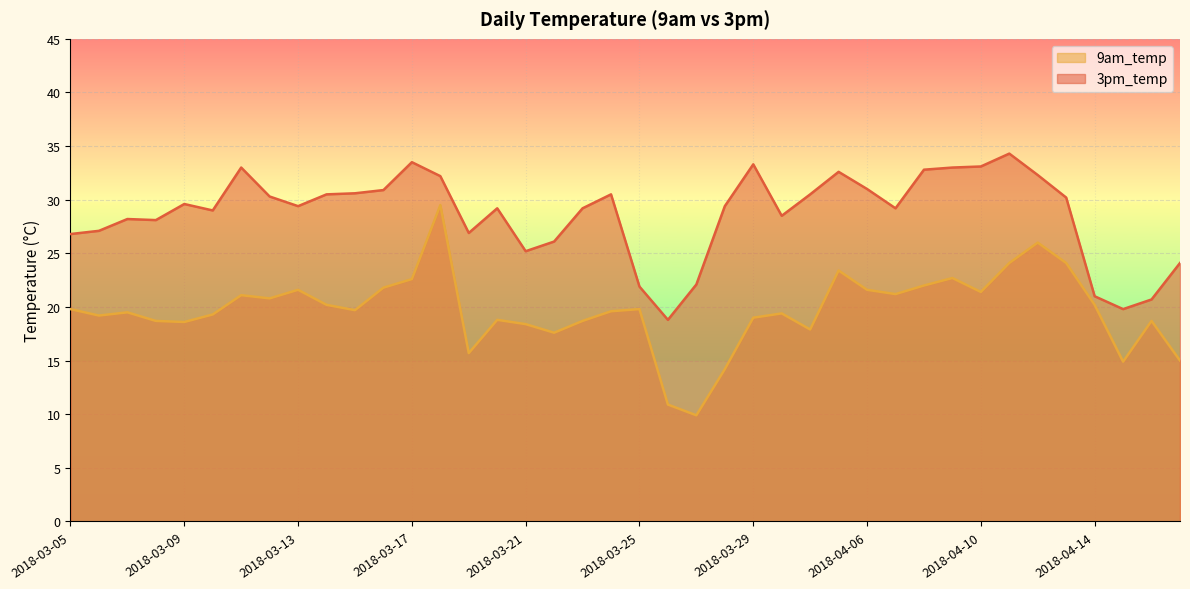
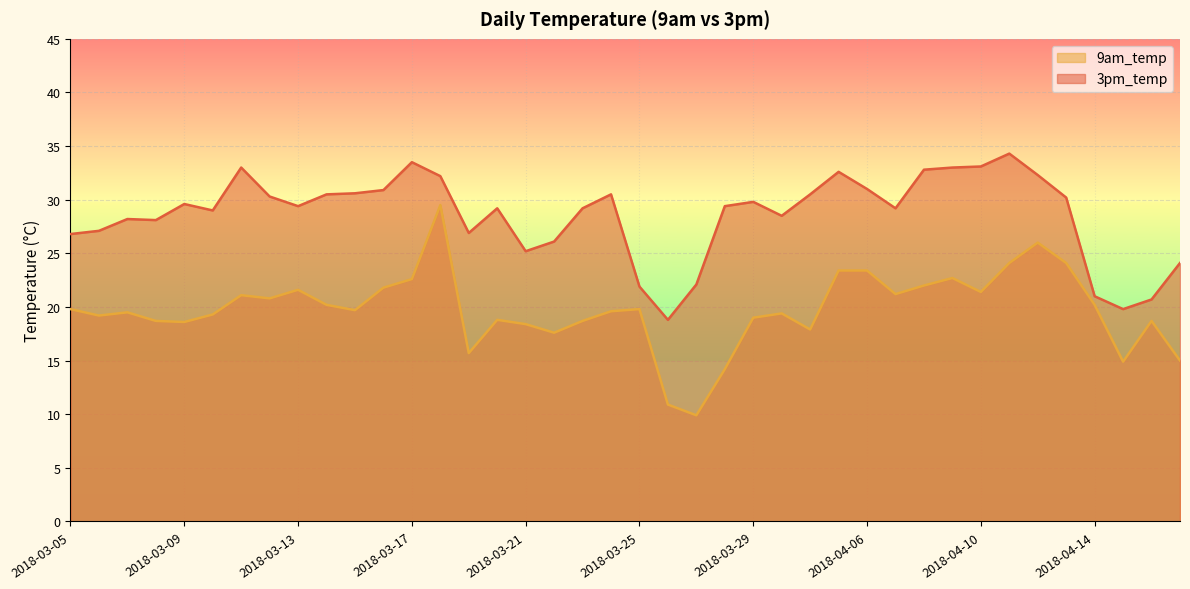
  {
    "9am_temp": {
      "2018-03-05": 19.8,
      "2018-03-09": 18.6,
      "2018-03-13": 21.6,
      "2018-03-17": 22.6,
      "2018-03-21": 18.4,
      "2018-03-25": 19.8,
      "2018-03-29": 19.0,
-     "2018-04-06": 21.6,
+     "2018-04-06": 23.4,
      "2018-04-10": 21.4,
      "2018-04-14": 20.2
    },
    "3pm_temp": {
      "2018-03-05": 26.8,
      "2018-03-09": 29.6,
      "2018-03-13": 29.4,
      "2018-03-17": 33.5,
      "2018-03-21": 25.2,
      "2018-03-25": 21.9,
-     "2018-03-29": 33.3,
+     "2018-03-29": 29.8,
      "2018-04-06": 31.0,
      "2018-04-10": 33.1,
      "2018-04-14": 21.0
    }
  }
